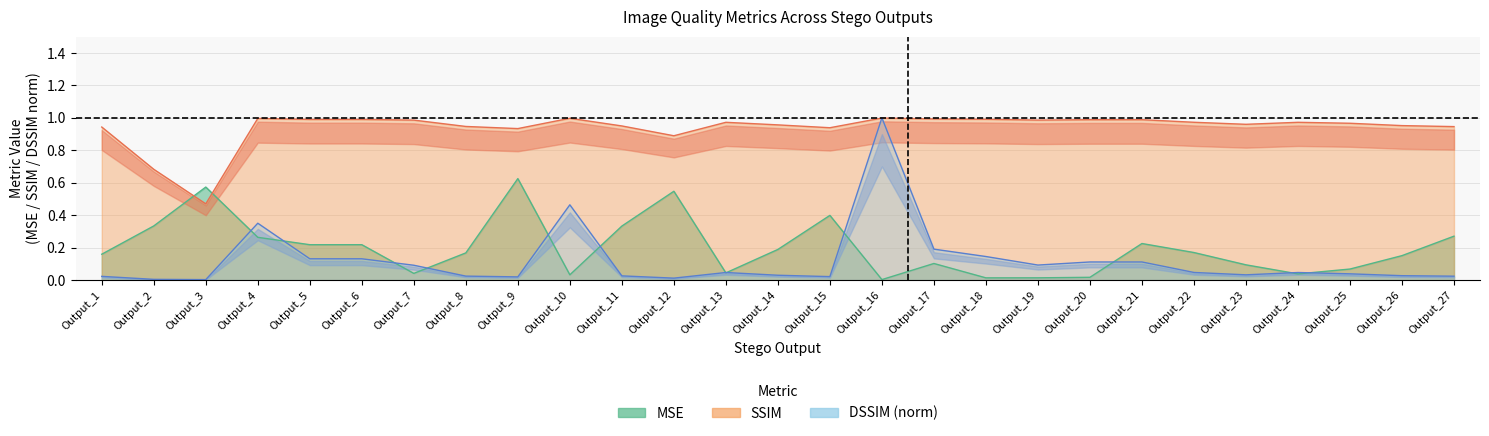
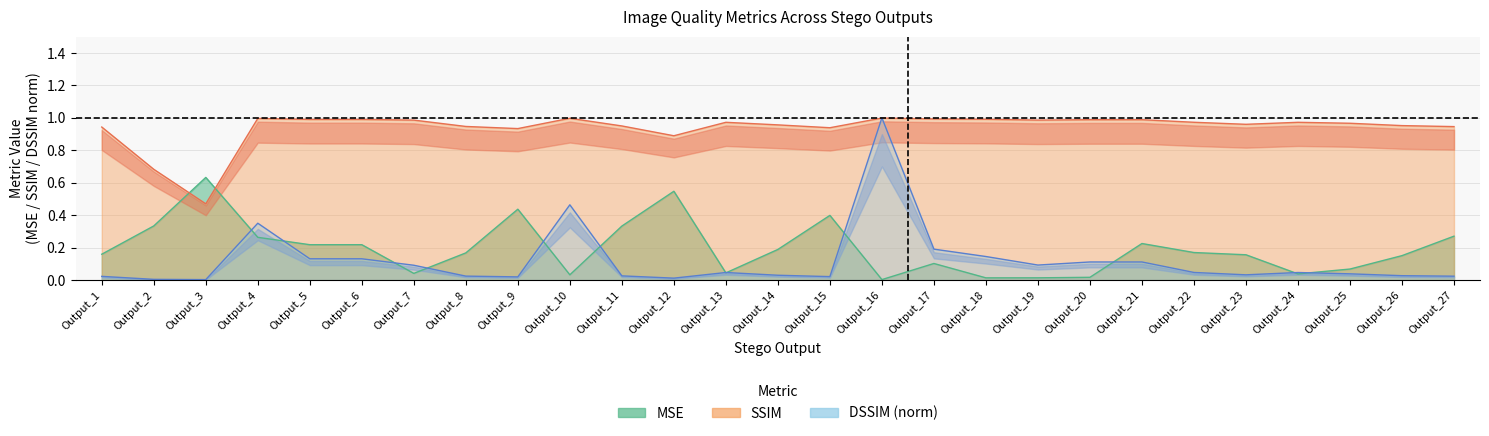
  {
    "MSE": {
      "Output_1": 0.16,
      "Output_2": 0.33,
-     "Output_3": 0.57,
+     "Output_3": 0.63,
      "Output_4": 0.26,
      "Output_5": 0.22,
      "Output_6": 0.22,
      "Output_7": 0.04,
      "Output_8": 0.17,
-     "Output_9": 0.63,
+     "Output_9": 0.44,
      "Output_10": 0.03,
      "Output_11": 0.33,
      "Output_12": 0.55,
      "Output_14": 0.19,
      "Output_15": 0.40,
      "Output_16": 0.00,
      "Output_17": 0.10,
      "Output_18": 0.01,
      "Output_19": 0.01,
      "Output_20": 0.02,
      "Output_21": 0.22,
      "Output_22": 0.17,
-     "Output_23": 0.09,
+     "Output_23": 0.16,
      "Output_25": 0.07,
      "Output_26": 0.15,
      "Output_27": 0.27
    }
  }
